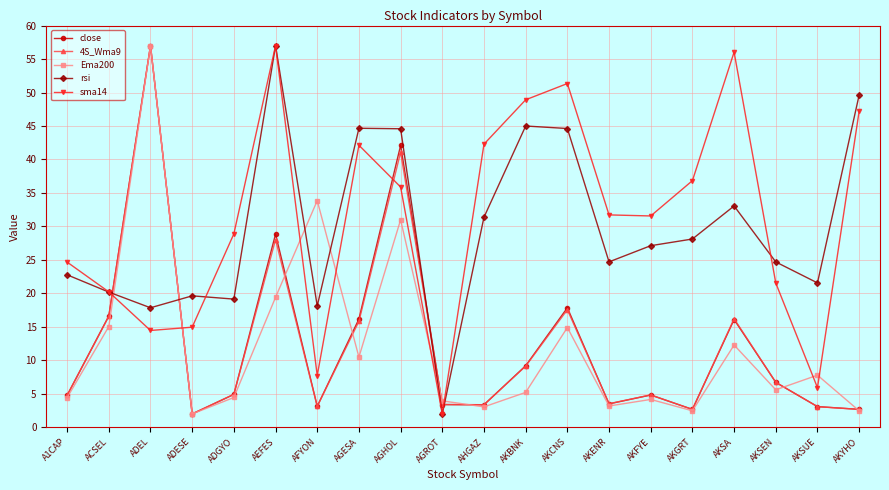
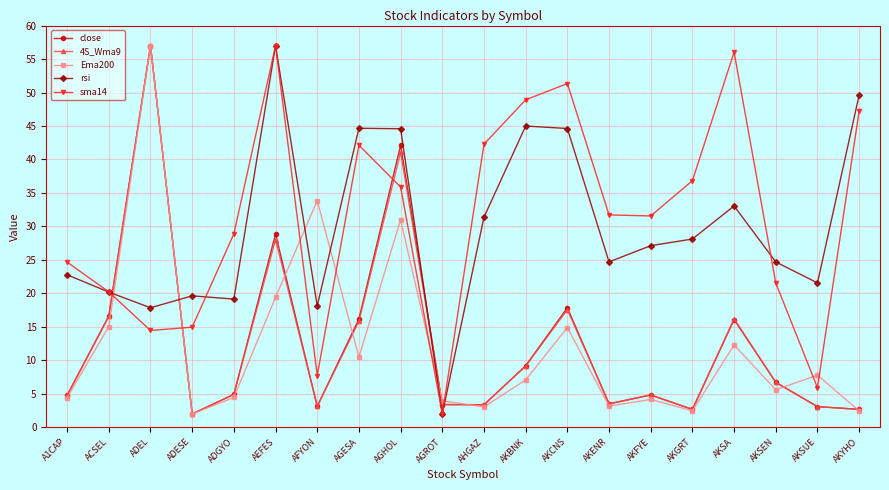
  {
    "Ema200": {
      "ACSEL": 15,
      "ADGYO": 4,
      "AEFES": 19,
      "AFYON": 34,
      "AGESA": 10,
      "AGHOL": 31,
      "AGROT": 4,
-     "AKBNK": 5,
+     "AKBNK": 7,
      "AKCNS": 15,
      "AKFYE": 4,
      "AKSA": 12,
      "AKSEN": 6,
      "AKSUE": 8
    }
  }
